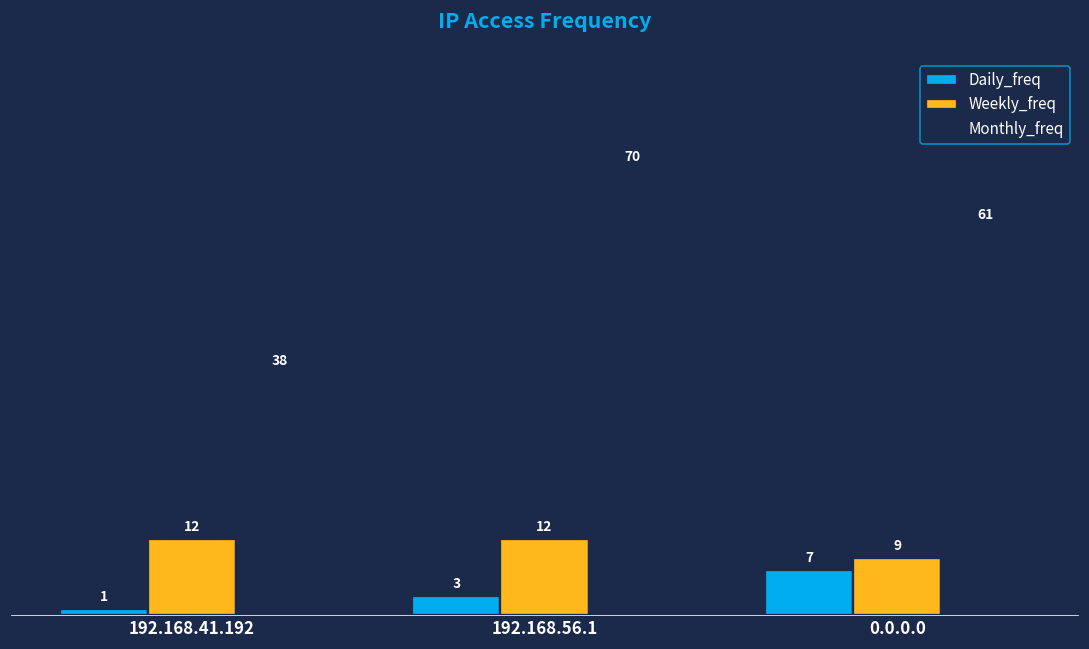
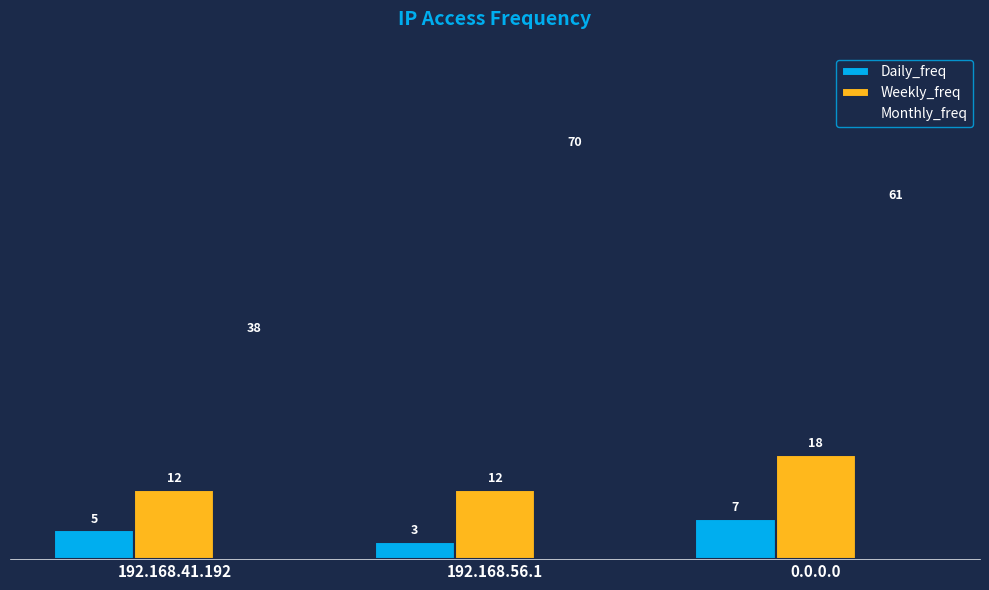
  {
    "Daily_freq": {
-     "192.168.41.192": 1,
+     "192.168.41.192": 5,
      "192.168.56.1": 3,
      "0.0.0.0": 7
    },
    "Weekly_freq": {
      "192.168.41.192": 12,
      "192.168.56.1": 12,
-     "0.0.0.0": 9
+     "0.0.0.0": 18
    },
    "Monthly_freq": {
      "192.168.41.192": 38,
      "192.168.56.1": 70,
      "0.0.0.0": 61
    }
  }
